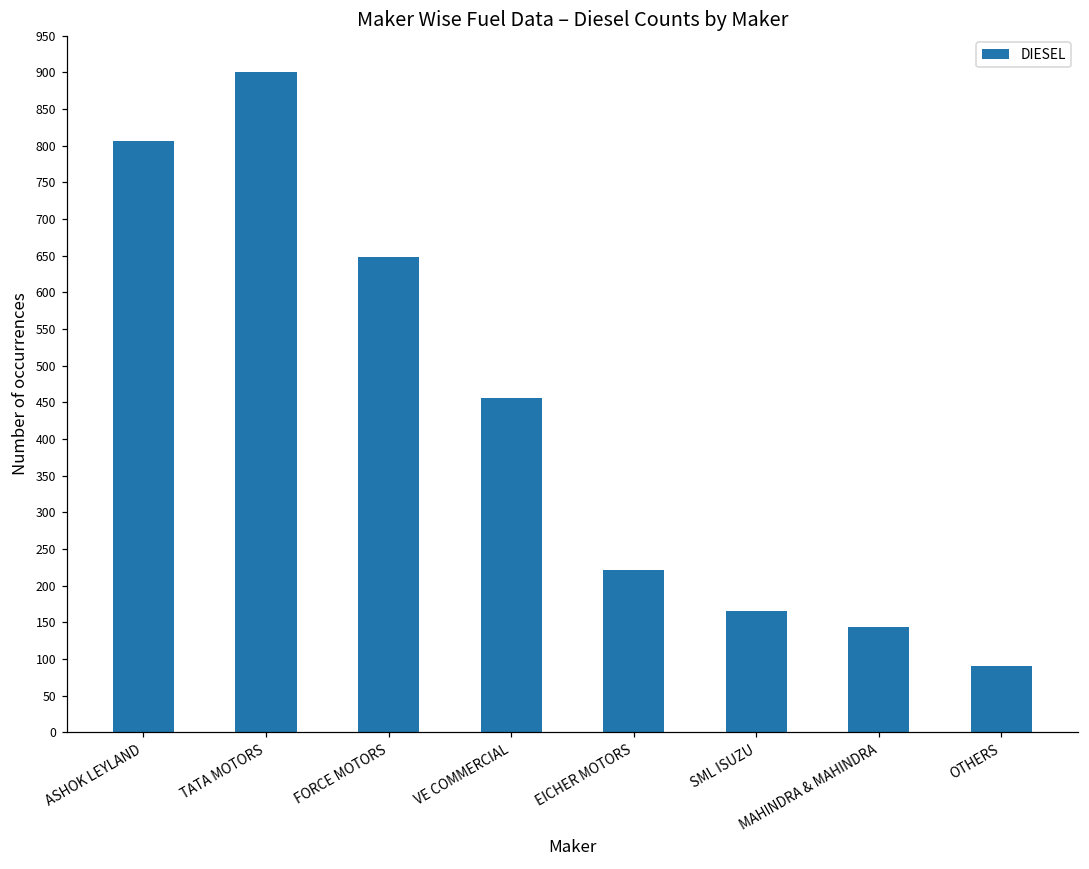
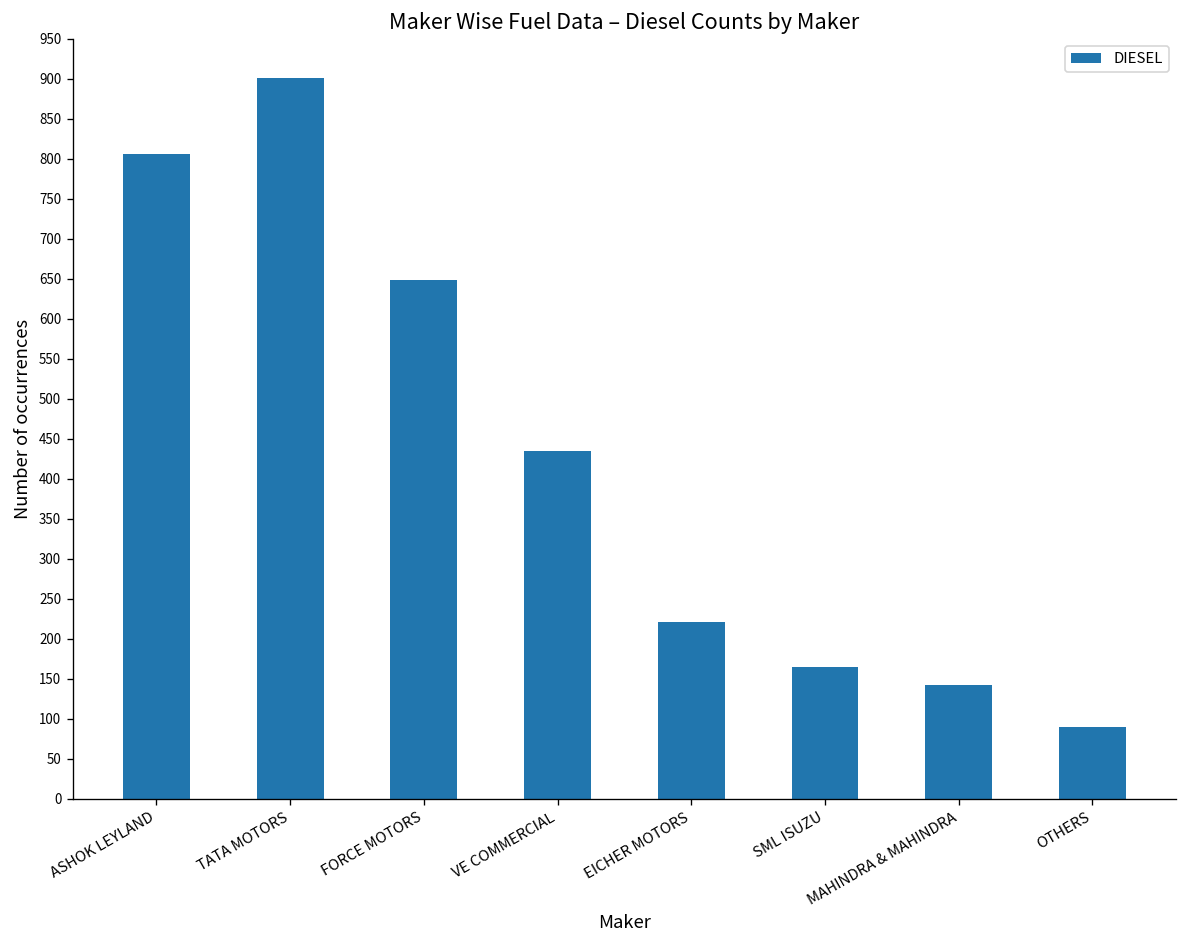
  {
    "ASHOK LEYLAND": 810,
    "TATA MOTORS": 900,
    "FORCE MOTORS": 650,
-   "VE COMMERCIAL": 460,
+   "VE COMMERCIAL": 440,
    "EICHER MOTORS": 220,
    "SML ISUZU": 170,
    "MAHINDRA & MAHINDRA": 140,
    "OTHERS": 90
  }
